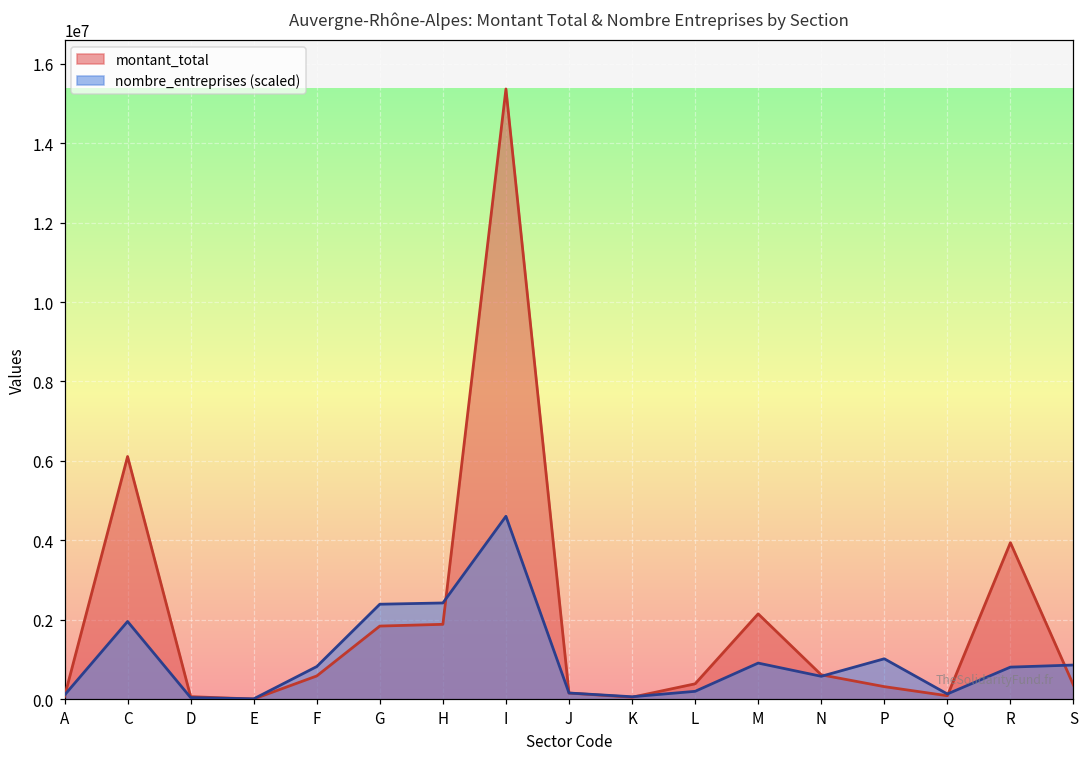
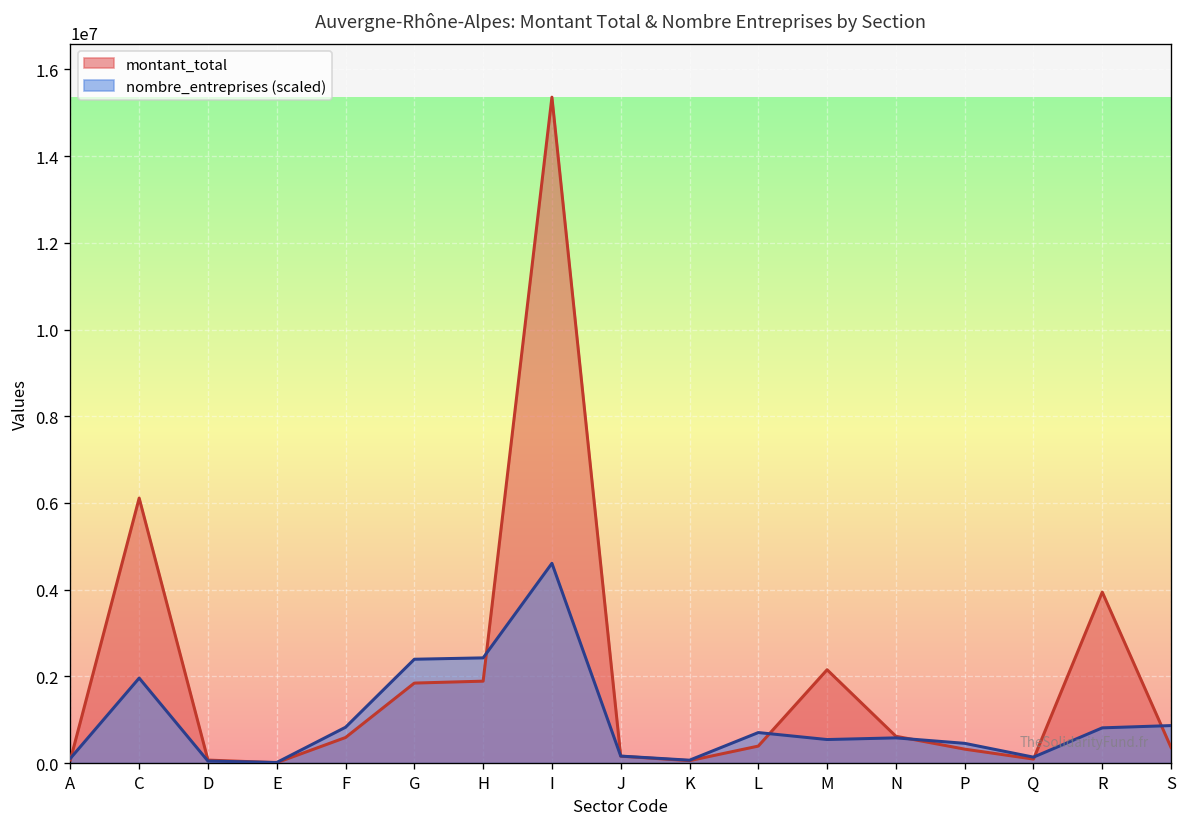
  {
    "montant_total": {
      "C": 6100000,
      "F": 600000,
      "G": 1800000,
      "H": 1900000,
      "I": 15400000,
      "L": 400000,
      "M": 2200000,
      "P": 300000,
      "R": 3900000,
      "S": 400000
    },
    "nombre_entreprises (scaled)": {
      "C": 2000000,
      "F": 800000,
      "G": 2400000,
      "H": 2400000,
      "I": 4600000,
-     "L": 200000,
-     "M": 900000,
-     "P": 1000000,
+     "L": 700000,
+     "M": 500000,
+     "P": 500000,
      "R": 800000,
      "S": 900000
    }
  }
